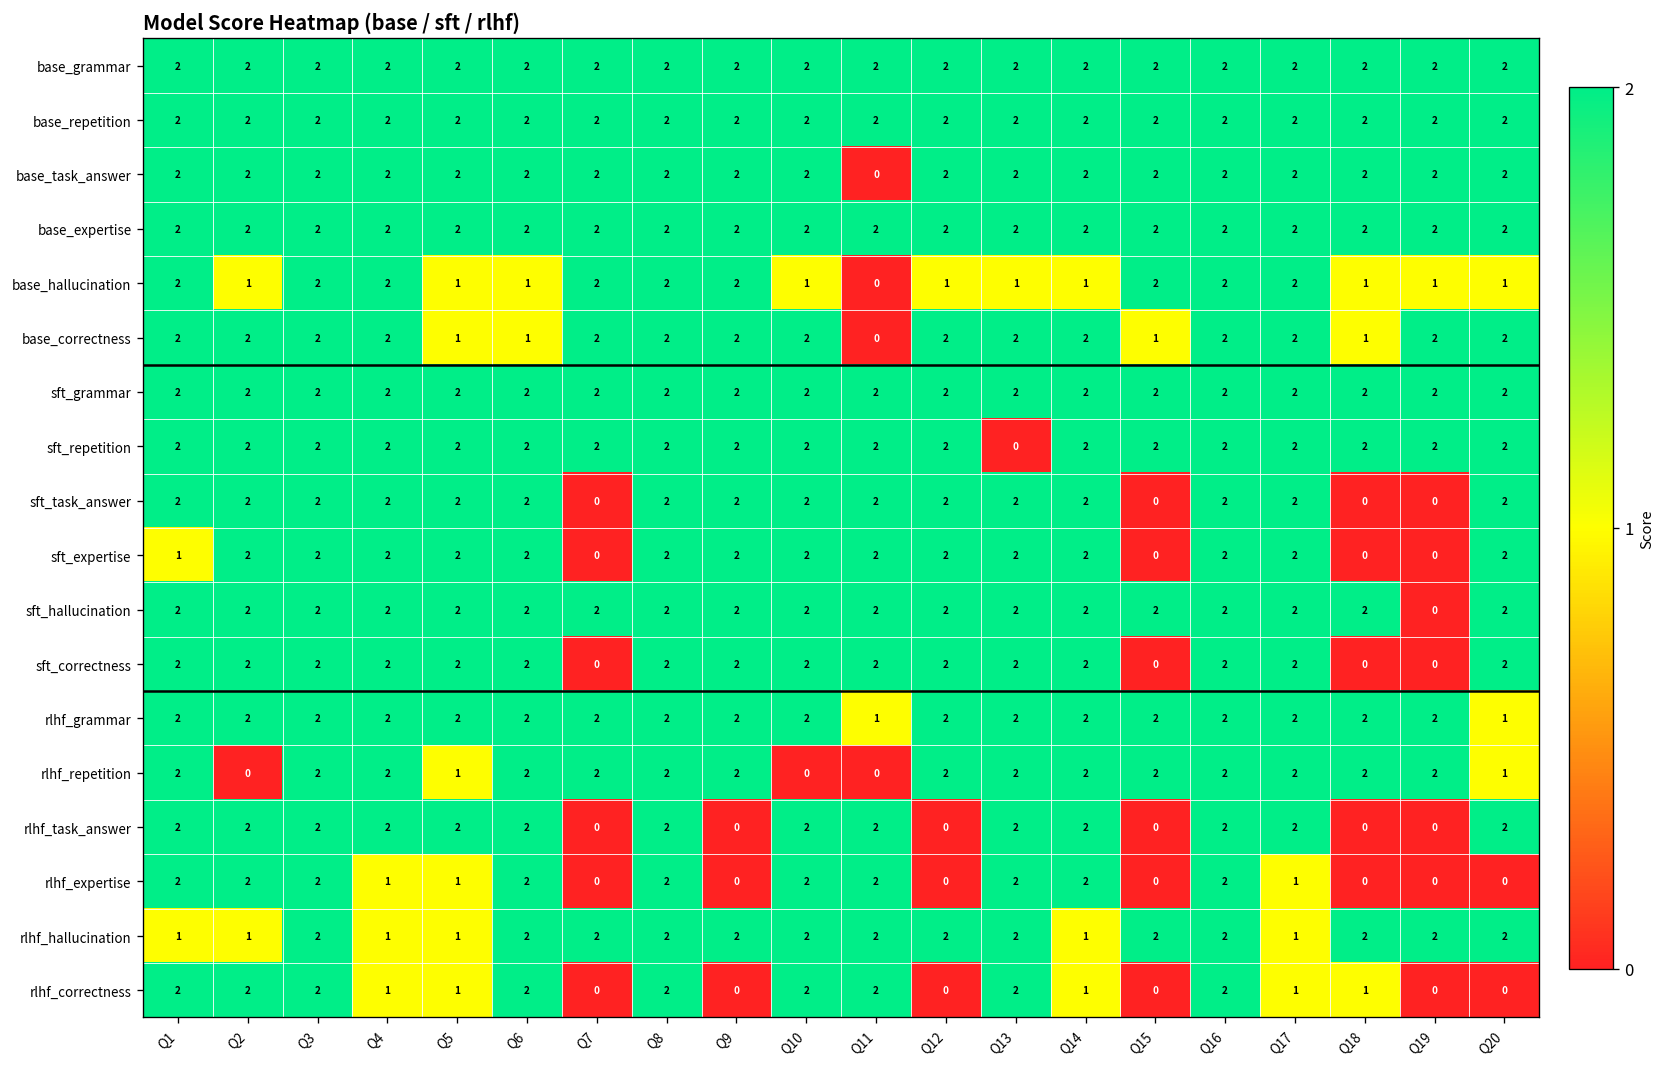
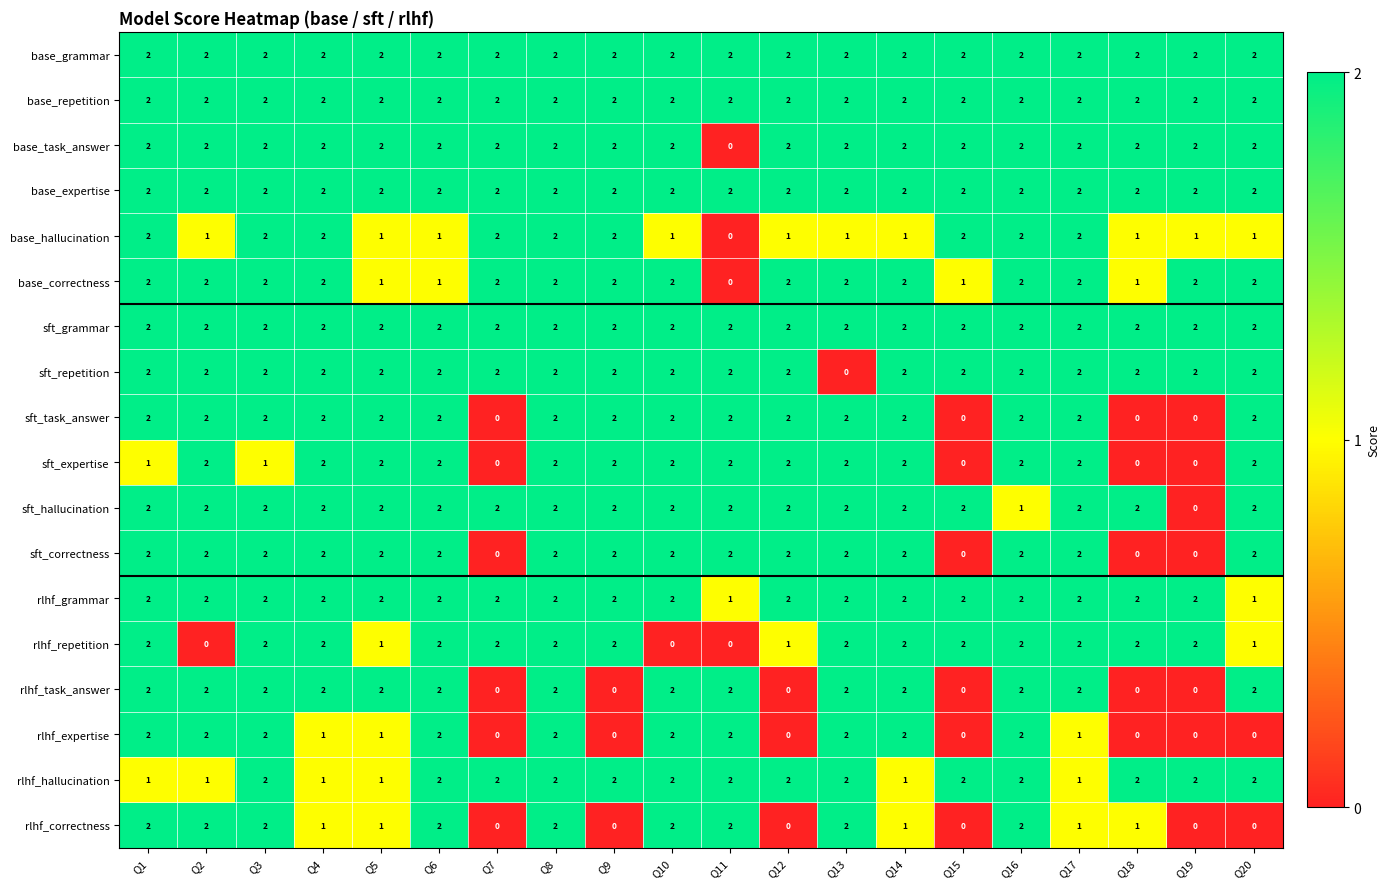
  {
    "sft_expertise": {
      "Q1": 1,
      "Q2": 2,
-     "Q3": 2,
+     "Q3": 1,
      "Q4": 2,
      "Q5": 2,
      "Q6": 2,
      "Q7": 0,
      "Q8": 2,
      "Q9": 2,
      "Q10": 2,
      "Q11": 2,
      "Q12": 2,
      "Q13": 2,
      "Q14": 2,
      "Q15": 0,
      "Q16": 2,
      "Q17": 2,
      "Q18": 0,
      "Q19": 0,
      "Q20": 2
    },
    "sft_hallucination": {
      "Q1": 2,
      "Q2": 2,
      "Q3": 2,
      "Q4": 2,
      "Q5": 2,
      "Q6": 2,
      "Q7": 2,
      "Q8": 2,
      "Q9": 2,
      "Q10": 2,
      "Q11": 2,
      "Q12": 2,
      "Q13": 2,
      "Q14": 2,
      "Q15": 2,
-     "Q16": 2,
+     "Q16": 1,
      "Q17": 2,
      "Q18": 2,
      "Q19": 0,
      "Q20": 2
    },
    "rlhf_repetition": {
      "Q1": 2,
      "Q2": 0,
      "Q3": 2,
      "Q4": 2,
      "Q5": 1,
      "Q6": 2,
      "Q7": 2,
      "Q8": 2,
      "Q9": 2,
      "Q10": 0,
      "Q11": 0,
-     "Q12": 2,
+     "Q12": 1,
      "Q13": 2,
      "Q14": 2,
      "Q15": 2,
      "Q16": 2,
      "Q17": 2,
      "Q18": 2,
      "Q19": 2,
      "Q20": 1
    }
  }
